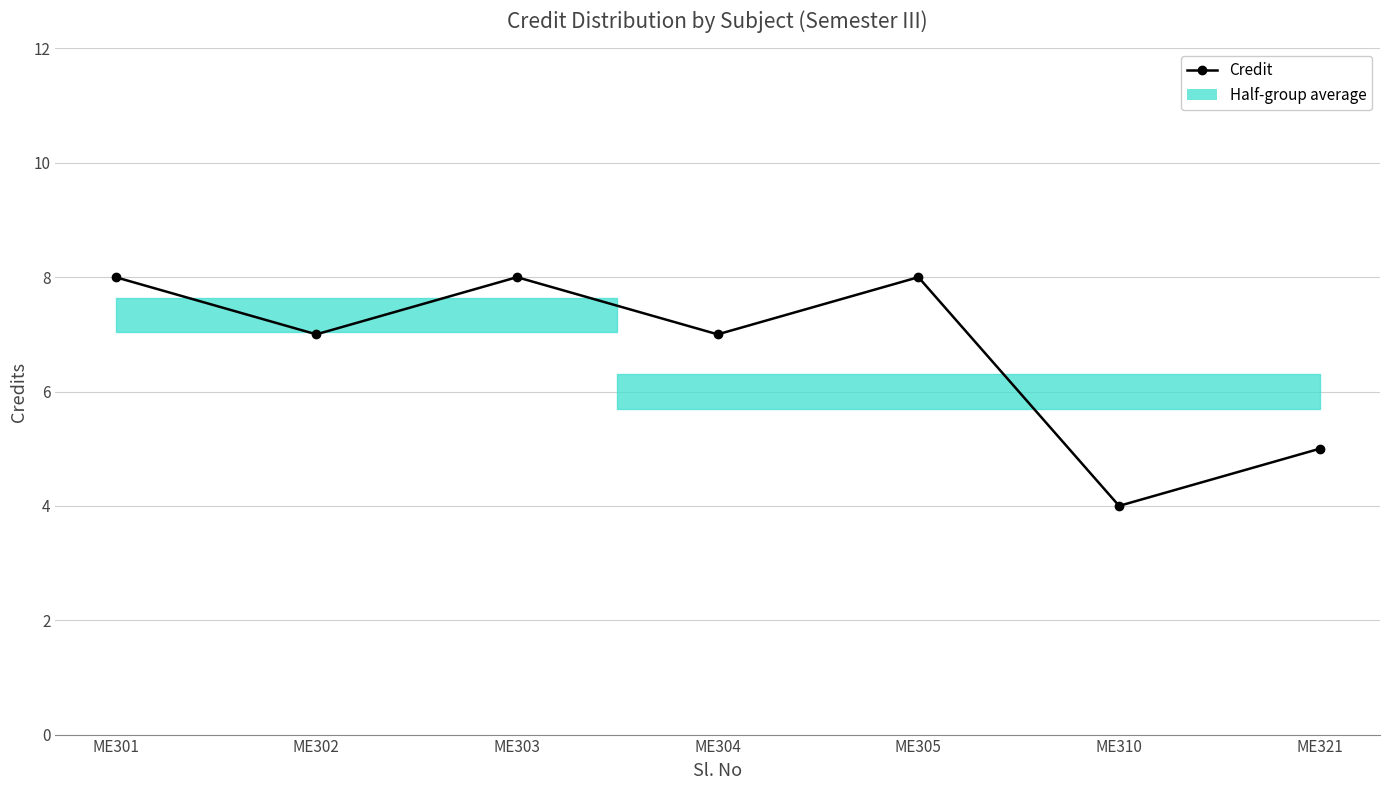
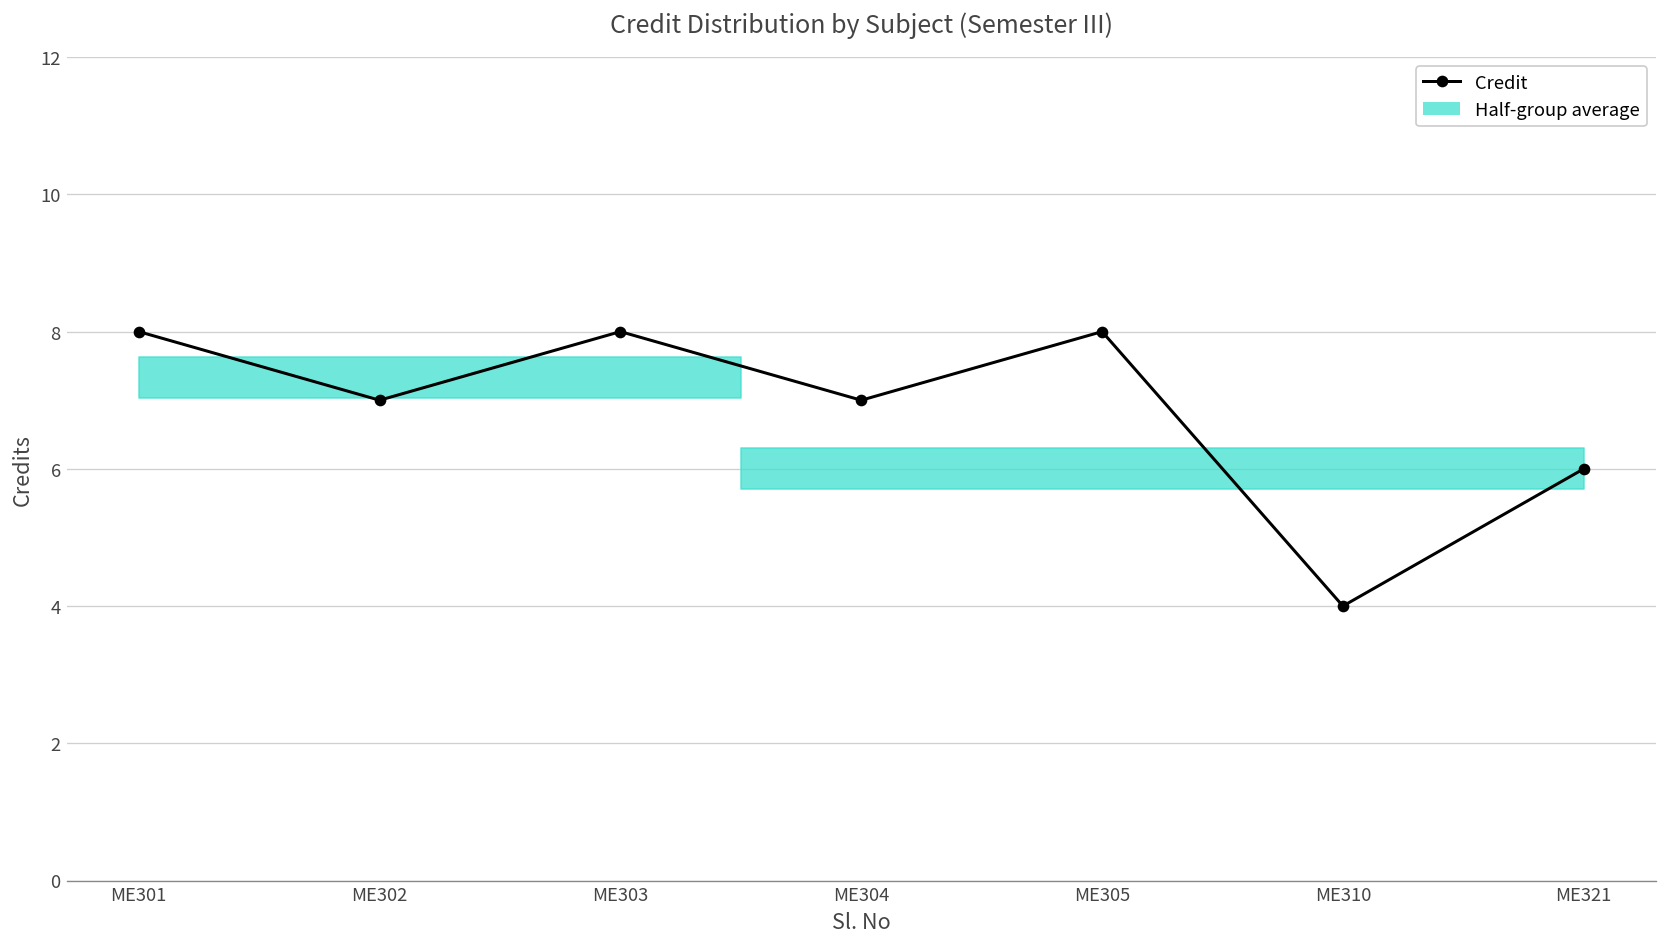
  {
    "Credit": {
      "ME301": 8,
      "ME302": 7,
      "ME303": 8,
      "ME304": 7,
      "ME305": 8,
      "ME310": 4,
-     "ME321": 5
+     "ME321": 6
    }
  }
